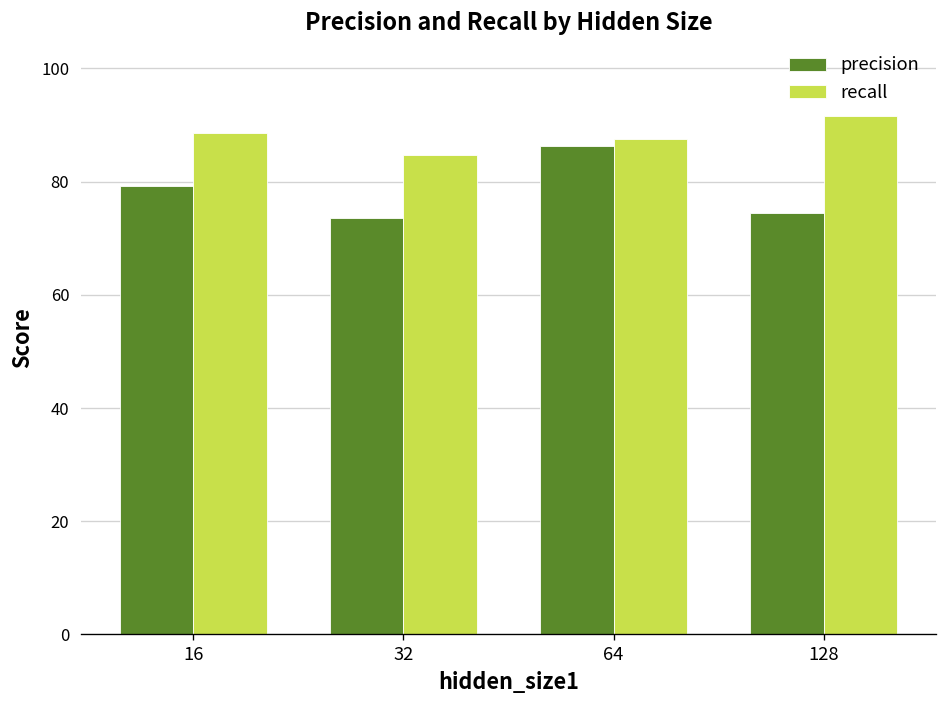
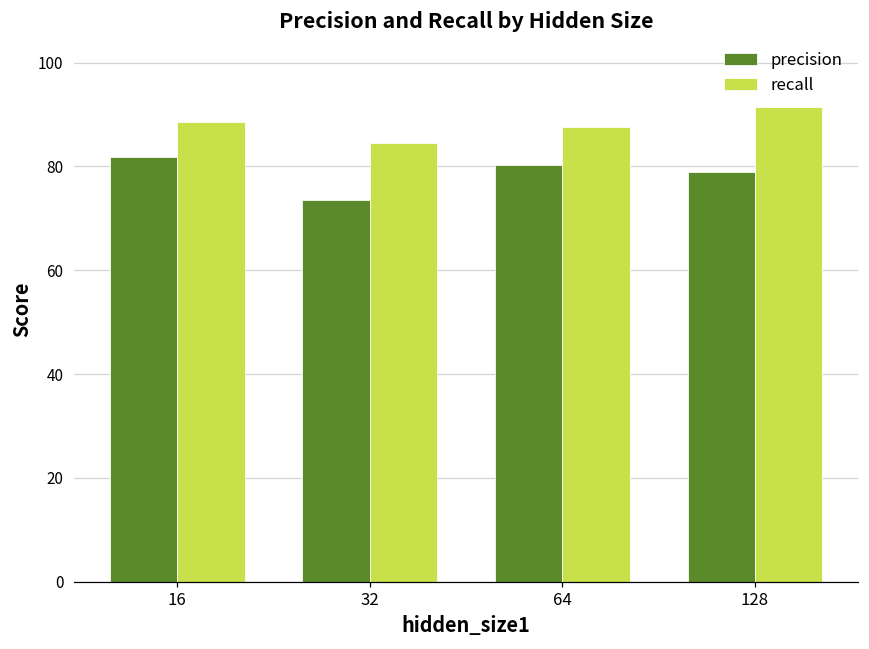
  {
    "precision": {
-     "16": 79,
+     "16": 82,
      "32": 74,
-     "64": 86,
-     "128": 74
+     "64": 80,
+     "128": 79
    },
    "recall": {
      "16": 89,
      "32": 85,
      "64": 88,
      "128": 92
    }
  }
